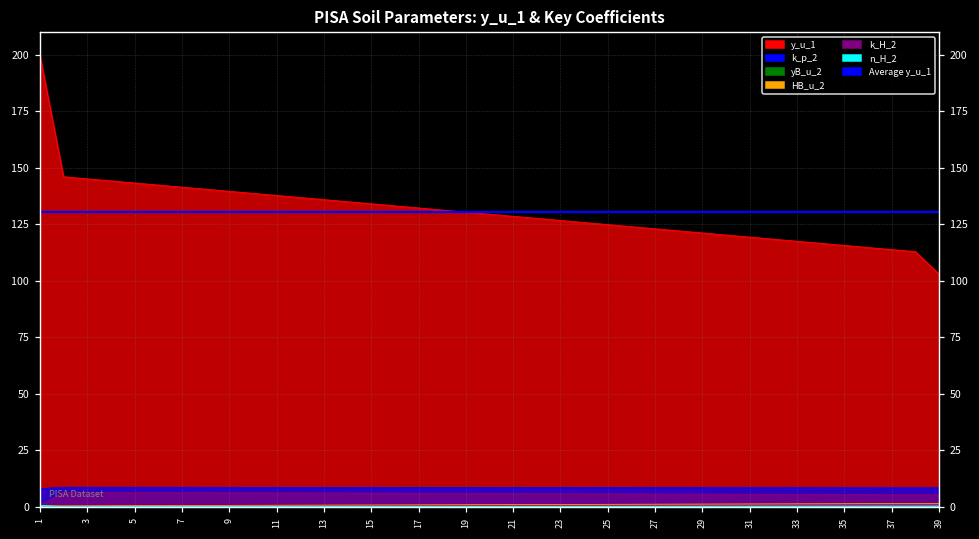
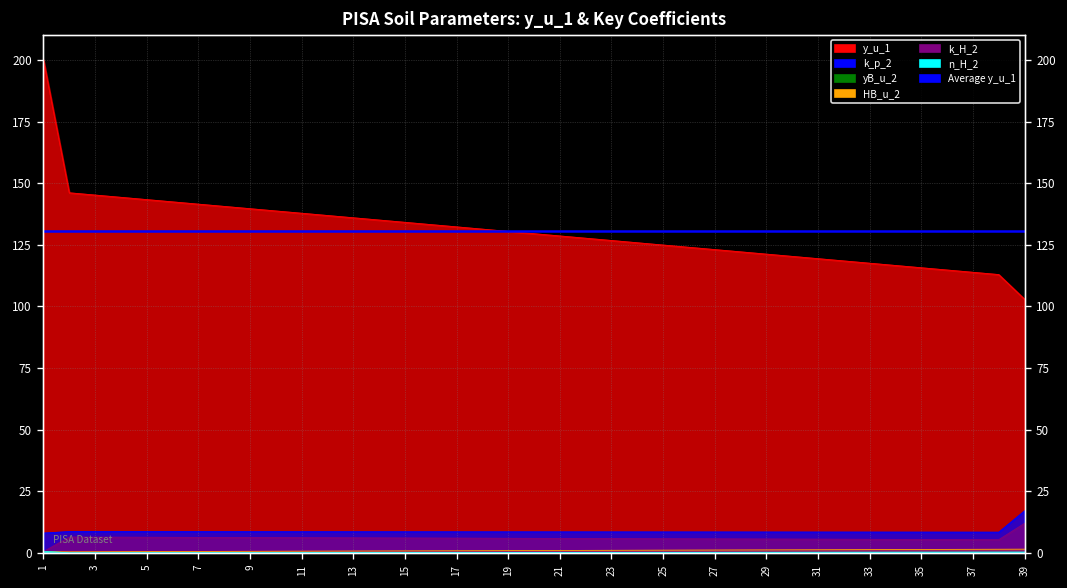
  {
    "y_u_1": {
      "39": 103
    },
    "k_p_2": {
-     "39": 8
+     "39": 17
    },
    "k_H_2": {
-     "39": 5
+     "39": 12
    }
  }
